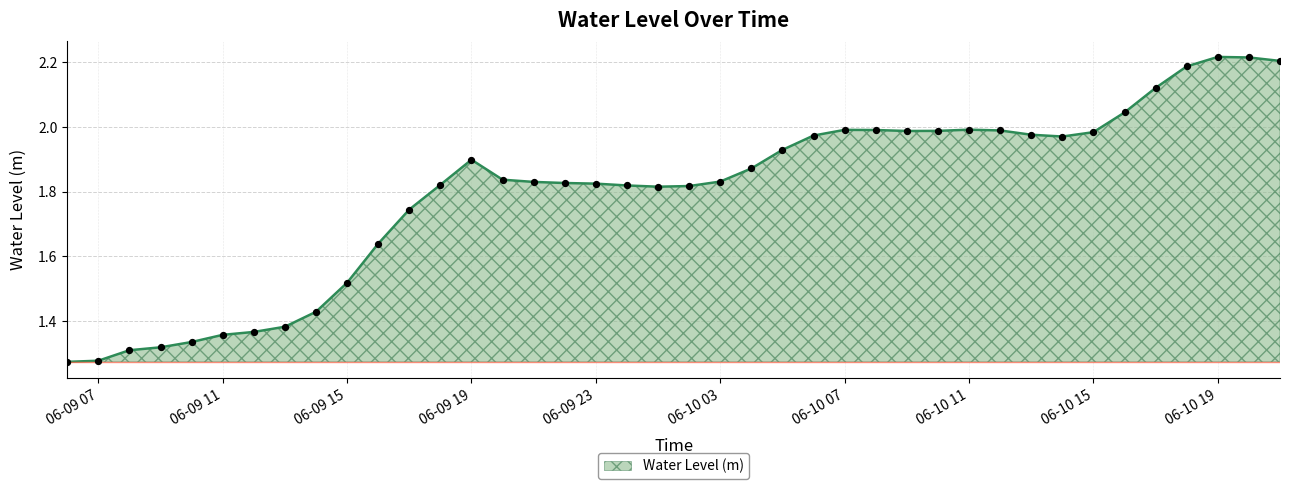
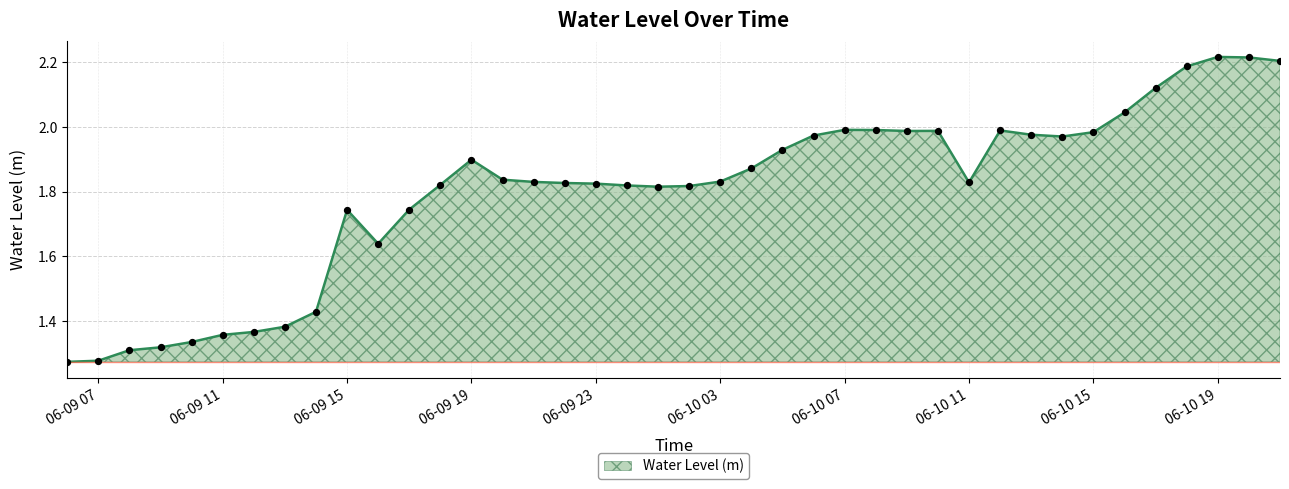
  {
    "06-09 07": 1.28,
    "06-09 11": 1.36,
-   "06-09 15": 1.52,
+   "06-09 15": 1.74,
    "06-09 19": 1.90,
    "06-09 23": 1.82,
    "06-10 03": 1.83,
    "06-10 07": 1.99,
-   "06-10 11": 1.99,
+   "06-10 11": 1.83,
    "06-10 15": 1.98,
    "06-10 19": 2.22
  }
